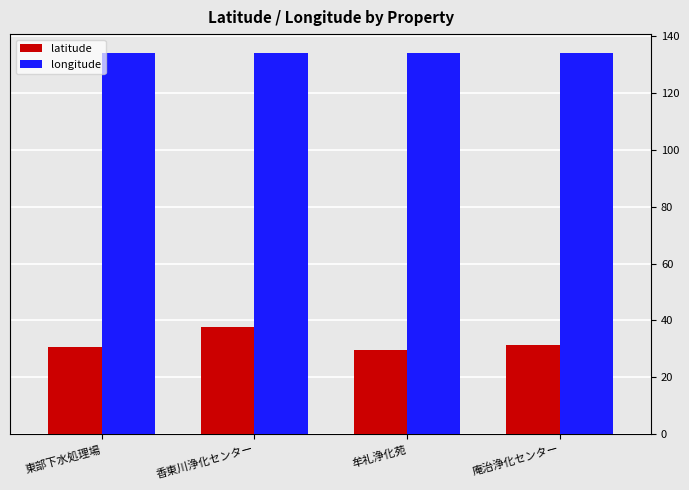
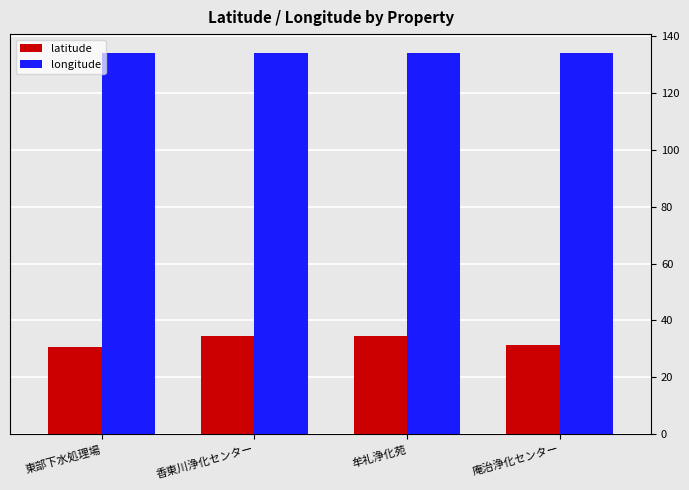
  {
    "latitude": {
      "東部下水処理場": 30,
-     "香東川浄化センター": 38,
-     "牟礼浄化苑": 29,
+     "香東川浄化センター": 34,
+     "牟礼浄化苑": 34,
      "庵治浄化センター": 31
    },
    "longitude": {
      "東部下水処理場": 134,
      "香東川浄化センター": 134,
      "牟礼浄化苑": 134,
      "庵治浄化センター": 134
    }
  }
